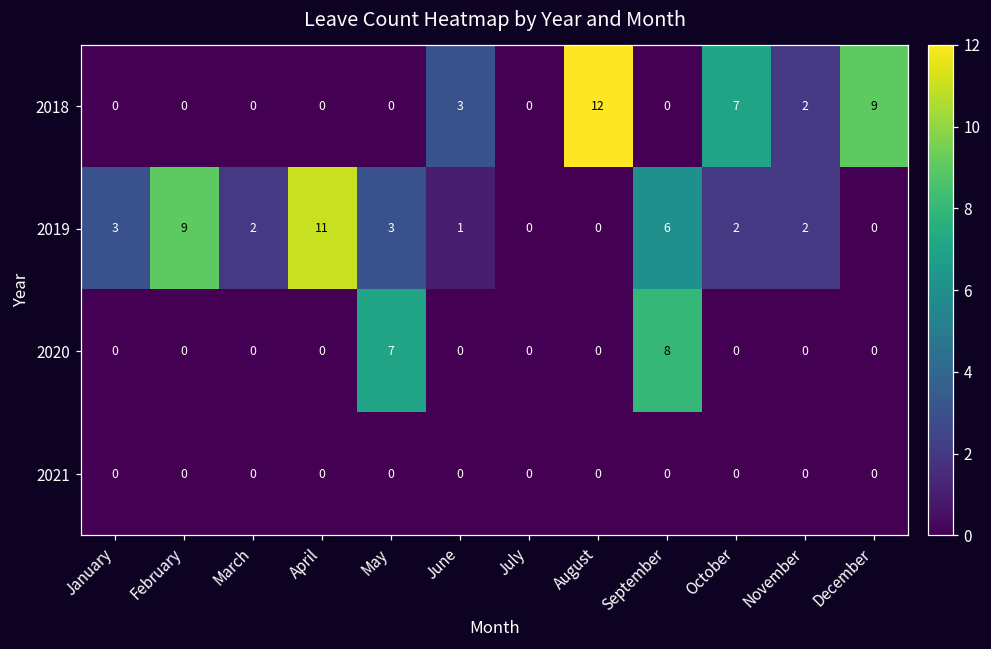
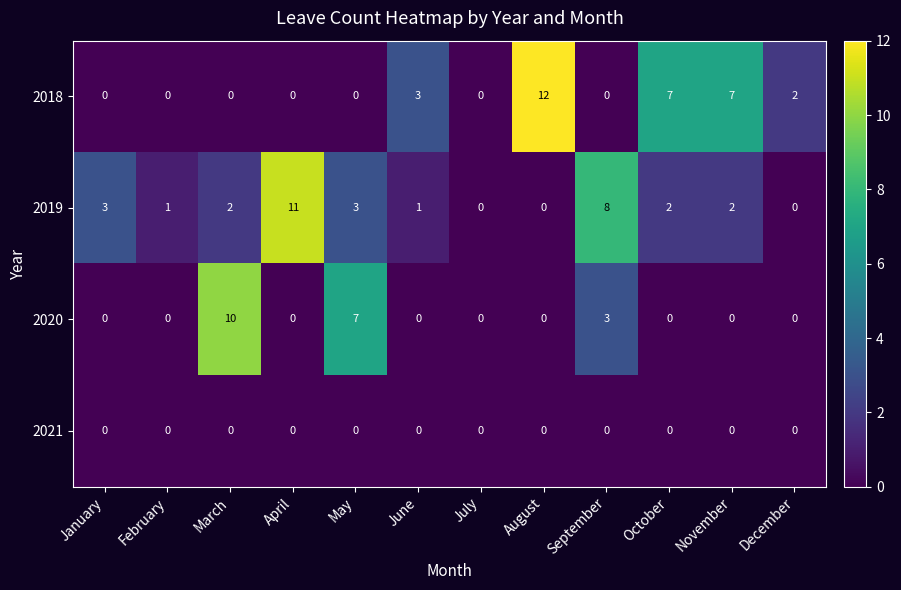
  {
    "2018": {
      "January": 0,
      "February": 0,
      "March": 0,
      "April": 0,
      "May": 0,
      "June": 3,
      "July": 0,
      "August": 12,
      "September": 0,
      "October": 7,
-     "November": 2,
-     "December": 9
+     "November": 7,
+     "December": 2
    },
    "2019": {
      "January": 3,
-     "February": 9,
+     "February": 1,
      "March": 2,
      "April": 11,
      "May": 3,
      "June": 1,
      "July": 0,
      "August": 0,
-     "September": 6,
+     "September": 8,
      "October": 2,
      "November": 2,
      "December": 0
    },
    "2020": {
      "January": 0,
      "February": 0,
-     "March": 0,
+     "March": 10,
      "April": 0,
      "May": 7,
      "June": 0,
      "July": 0,
      "August": 0,
-     "September": 8,
+     "September": 3,
      "October": 0,
      "November": 0,
      "December": 0
    },
    "2021": {
      "January": 0,
      "February": 0,
      "March": 0,
      "April": 0,
      "May": 0,
      "June": 0,
      "July": 0,
      "August": 0,
      "September": 0,
      "October": 0,
      "November": 0,
      "December": 0
    }
  }
